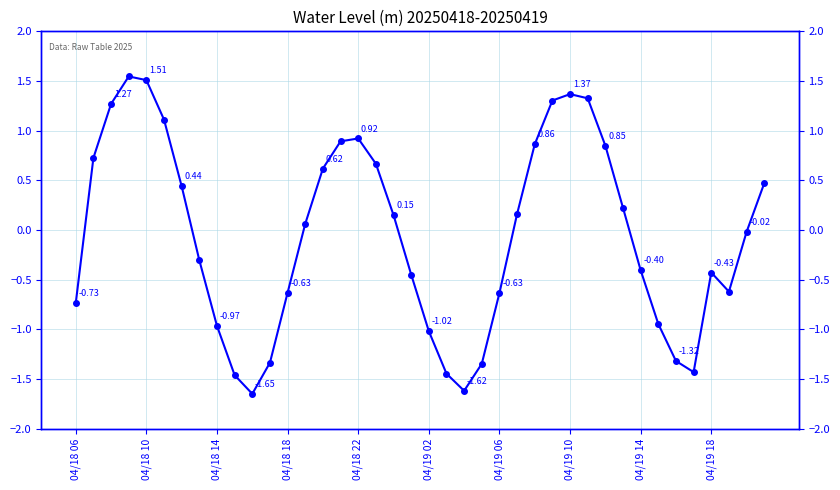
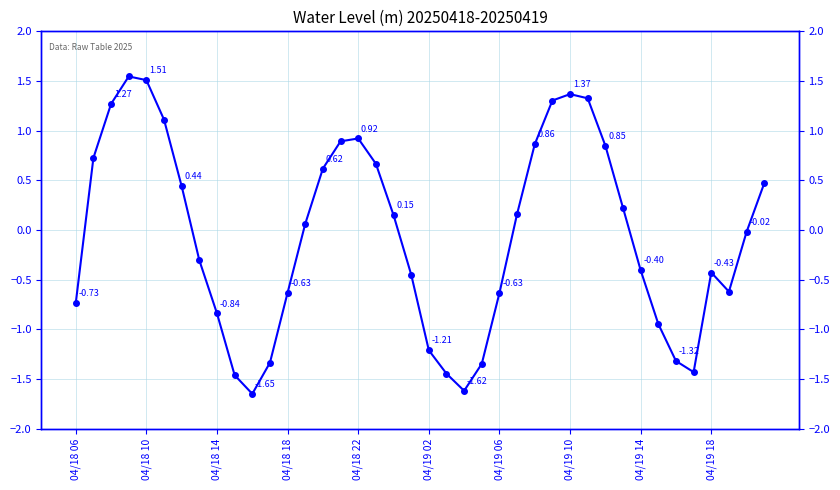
  {
    "04/18 06": -0.73,
    "04/18 10": 1.51,
-   "04/18 14": -0.97,
+   "04/18 14": -0.84,
    "04/18 18": -0.63,
    "04/18 22": 0.92,
-   "04/19 02": -1.02,
+   "04/19 02": -1.21,
    "04/19 06": -0.63,
    "04/19 10": 1.37,
    "04/19 14": -0.40,
    "04/19 18": -0.43
  }
